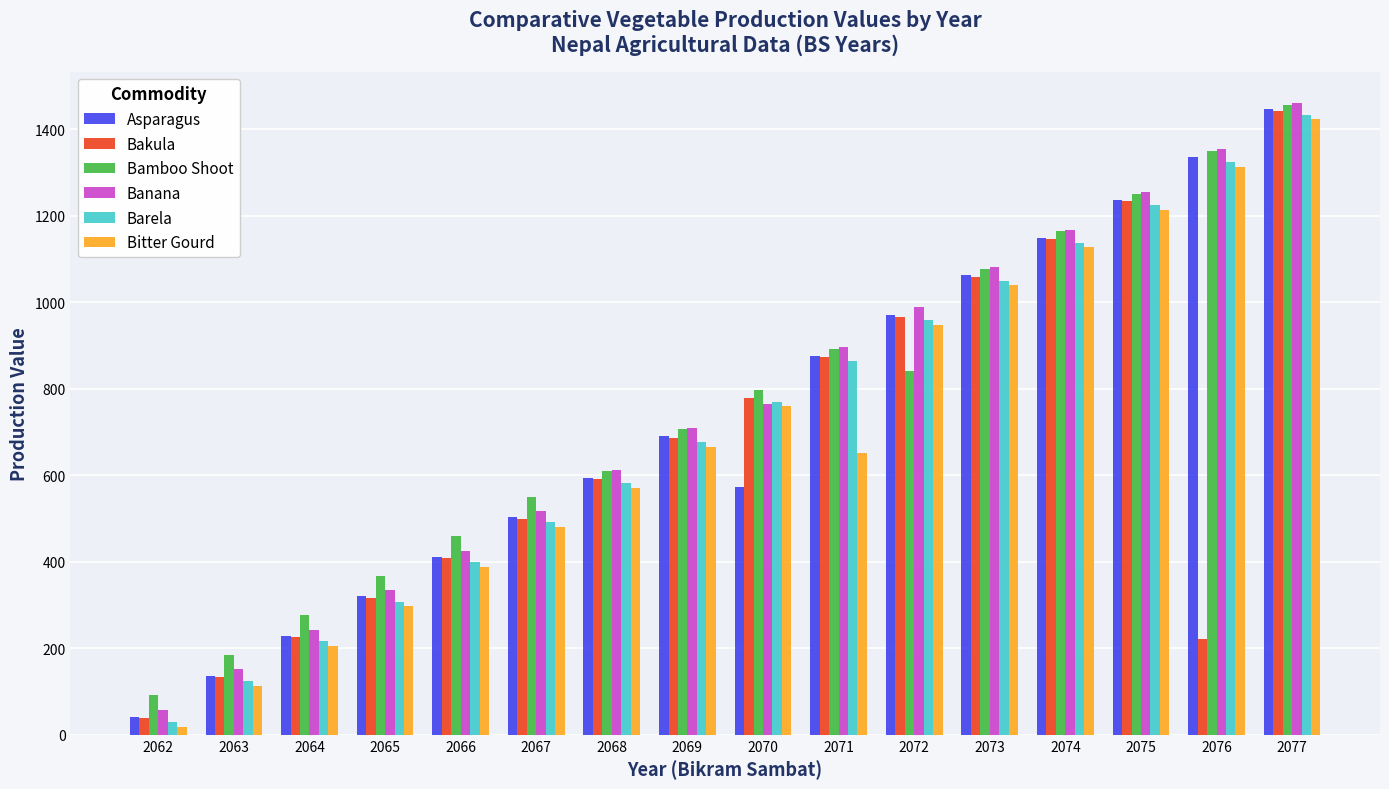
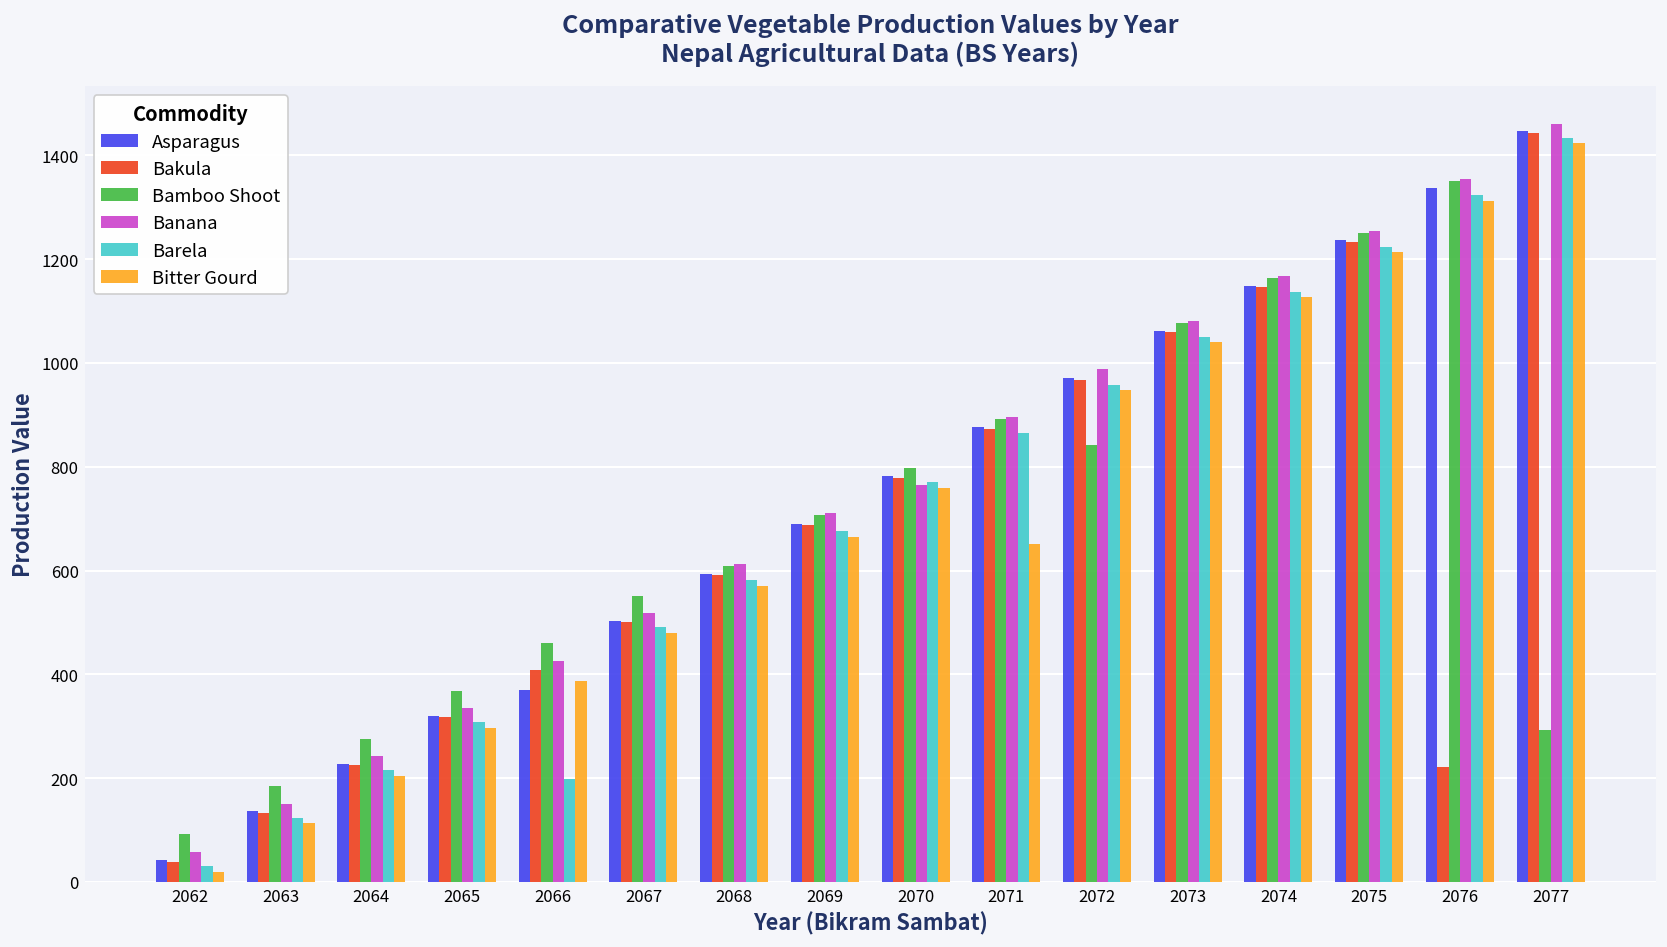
  {
    "Asparagus": {
      "2062": 40,
      "2063": 140,
      "2064": 230,
      "2065": 320,
-     "2066": 410,
+     "2066": 370,
      "2067": 500,
      "2068": 590,
      "2069": 690,
-     "2070": 570,
+     "2070": 780,
      "2071": 880,
      "2072": 970,
      "2073": 1060,
      "2074": 1150,
      "2075": 1240,
      "2076": 1340,
      "2077": 1450
    },
    "Bakula": {
      "2062": 40,
      "2063": 130,
      "2064": 230,
      "2065": 320,
      "2066": 410,
      "2067": 500,
      "2068": 590,
      "2069": 690,
      "2070": 780,
      "2071": 870,
      "2072": 970,
      "2073": 1060,
      "2074": 1150,
      "2075": 1230,
      "2076": 220,
      "2077": 1440
    },
    "Bamboo Shoot": {
      "2062": 90,
      "2063": 180,
      "2064": 280,
      "2065": 370,
      "2066": 460,
      "2067": 550,
      "2068": 610,
      "2069": 710,
      "2070": 800,
      "2071": 890,
      "2072": 840,
      "2073": 1080,
      "2074": 1160,
      "2075": 1250,
      "2076": 1350,
-     "2077": 1460
+     "2077": 290
    },
    "Banana": {
      "2062": 60,
      "2063": 150,
      "2064": 240,
      "2065": 340,
      "2066": 430,
      "2067": 520,
      "2068": 610,
      "2069": 710,
      "2070": 760,
      "2071": 900,
      "2072": 990,
      "2073": 1080,
      "2074": 1170,
      "2075": 1250,
      "2076": 1360,
      "2077": 1460
    },
    "Barela": {
      "2062": 30,
      "2063": 120,
      "2064": 220,
      "2065": 310,
-     "2066": 400,
+     "2066": 200,
      "2067": 490,
      "2068": 580,
      "2069": 680,
      "2070": 770,
      "2071": 860,
      "2072": 960,
      "2073": 1050,
      "2074": 1140,
      "2075": 1220,
      "2076": 1320,
      "2077": 1430
    },
    "Bitter Gourd": {
      "2062": 20,
      "2063": 110,
      "2064": 210,
      "2065": 300,
      "2066": 390,
      "2067": 480,
      "2068": 570,
      "2069": 670,
      "2070": 760,
      "2071": 650,
      "2072": 950,
      "2073": 1040,
      "2074": 1130,
      "2075": 1210,
      "2076": 1310,
      "2077": 1420
    }
  }
